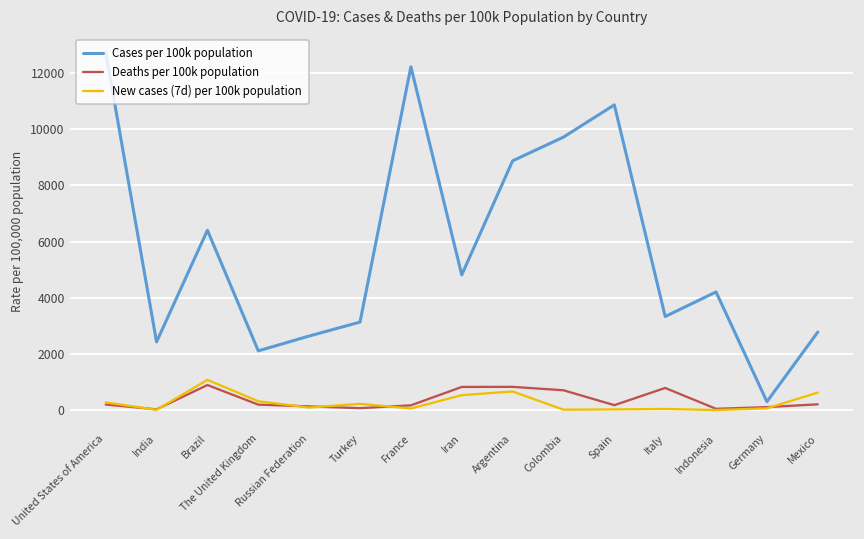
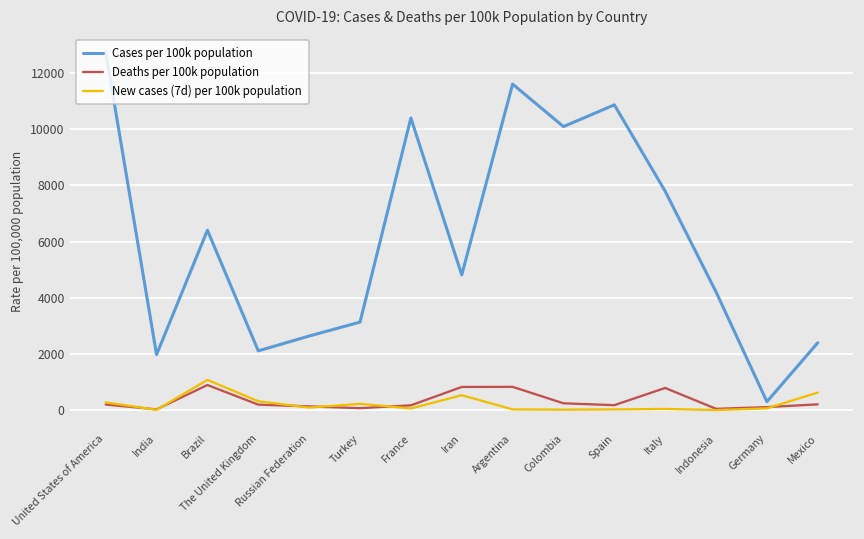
  {
    "Cases per 100k population": {
-     "India": 2400,
+     "India": 2000,
      "Brazil": 6400,
      "The United Kingdom": 2100,
      "Russian Federation": 2600,
      "Turkey": 3100,
-     "France": 12200,
+     "France": 10400,
      "Iran": 4800,
-     "Argentina": 8900,
-     "Colombia": 9700,
+     "Argentina": 11600,
+     "Colombia": 10100,
      "Spain": 10900,
-     "Italy": 3300,
+     "Italy": 7800,
      "Indonesia": 4200,
      "Germany": 300,
-     "Mexico": 2800
+     "Mexico": 2400
    },
    "Deaths per 100k population": {
      "Brazil": 900,
      "The United Kingdom": 200,
      "Turkey": 100,
      "France": 200,
      "Iran": 800,
      "Argentina": 800,
-     "Colombia": 700,
+     "Colombia": 200,
      "Spain": 200,
      "Italy": 800,
      "Mexico": 200
    },
    "New cases (7d) per 100k population": {
      "Brazil": 1100,
      "The United Kingdom": 300,
      "Turkey": 200,
      "France": 100,
      "Iran": 500,
-     "Argentina": 700,
+     "Argentina": 0,
      "Colombia": 0,
      "Spain": 0,
      "Italy": 0,
      "Mexico": 600
    }
  }
